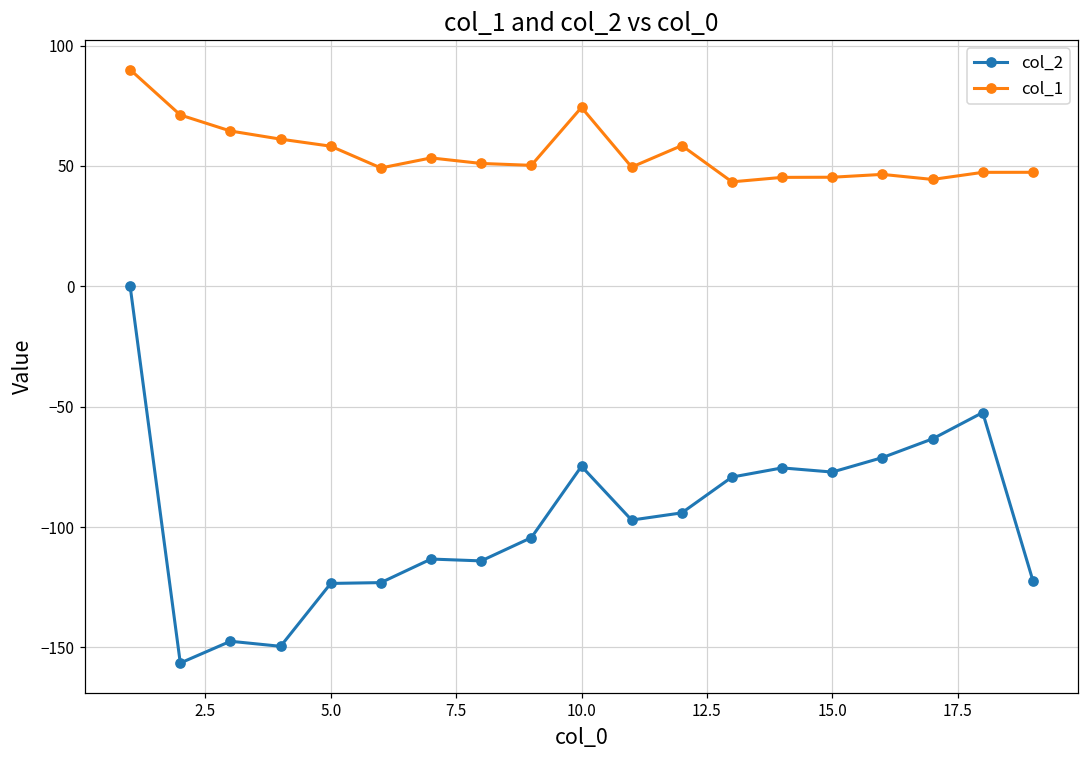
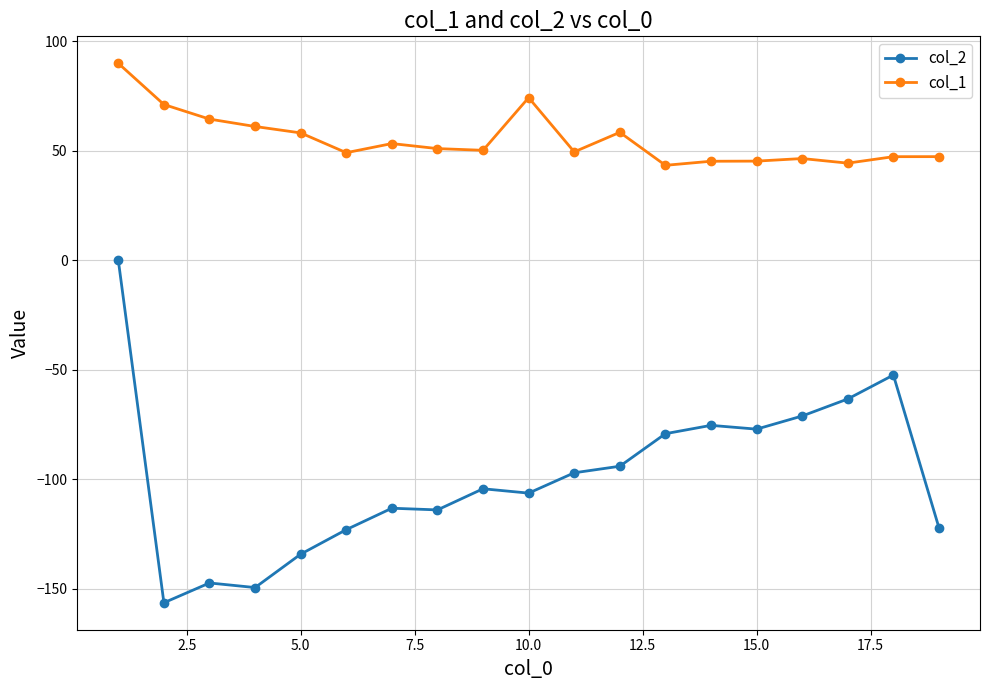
  {
    "col_2": {
-     "5.0": -123,
-     "10.0": -75,
+     "5.0": -134,
+     "10.0": -106,
      "15.0": -77
    },
    "col_1": {
      "5.0": 58,
      "10.0": 74,
      "15.0": 45
    }
  }
